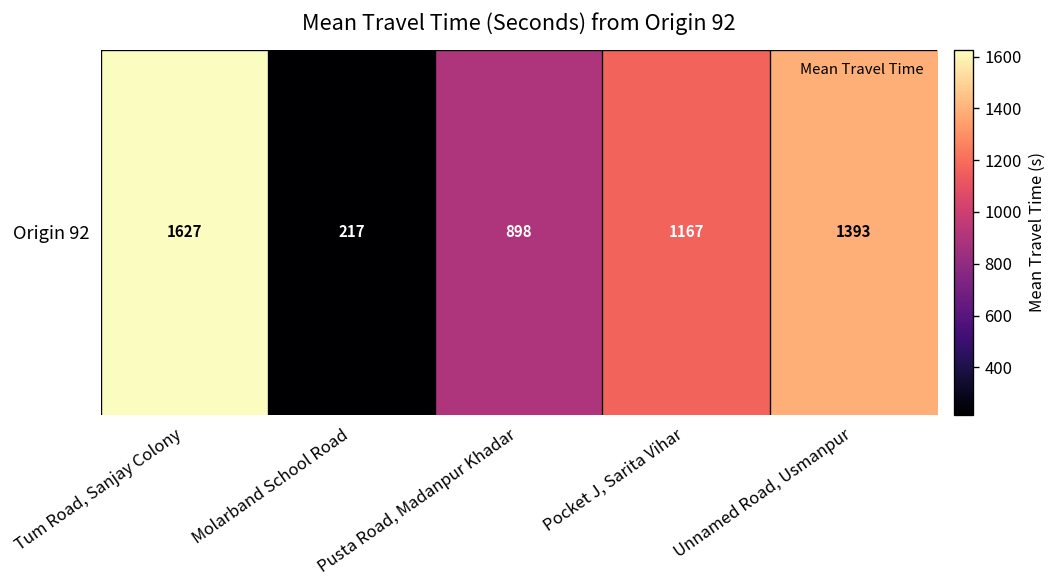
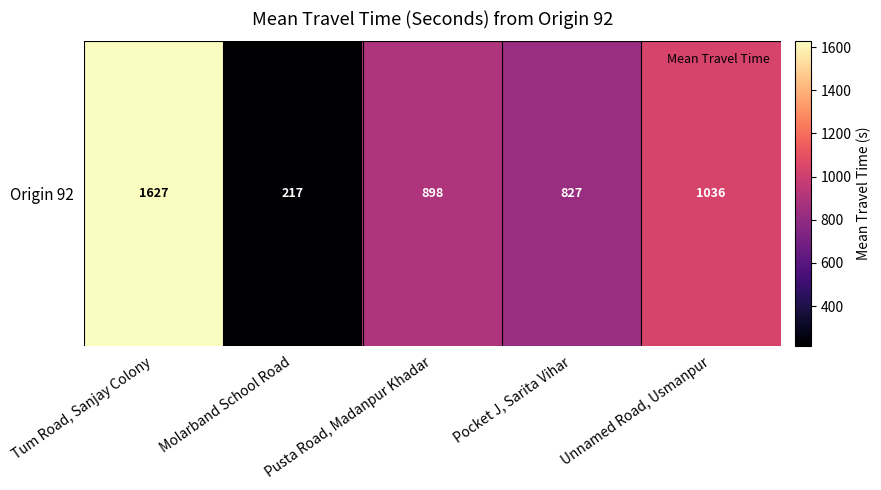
  {
    "Origin 92": {
      "Tum Road, Sanjay Colony": 1627,
      "Molarband School Road": 217,
      "Pusta Road, Madanpur Khadar": 898,
-     "Pocket J, Sarita Vihar": 1167,
-     "Unnamed Road, Usmanpur": 1393
+     "Pocket J, Sarita Vihar": 827,
+     "Unnamed Road, Usmanpur": 1036
    }
  }
